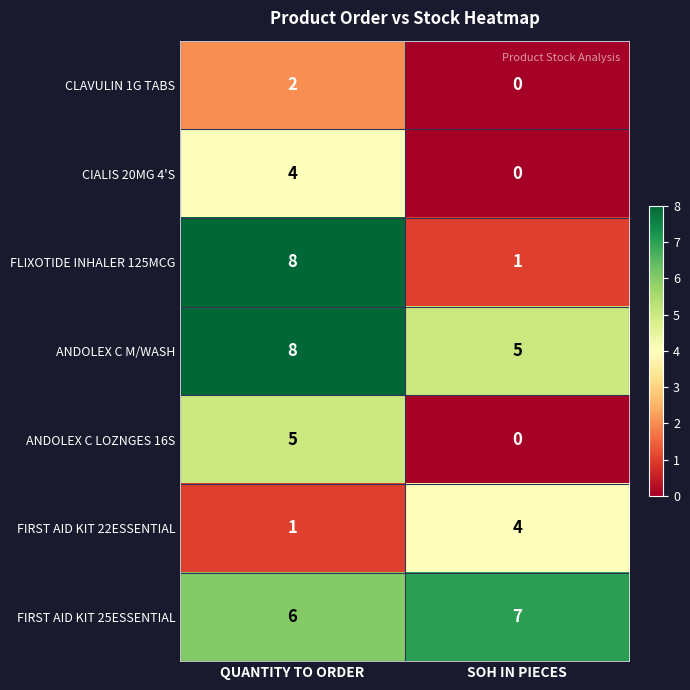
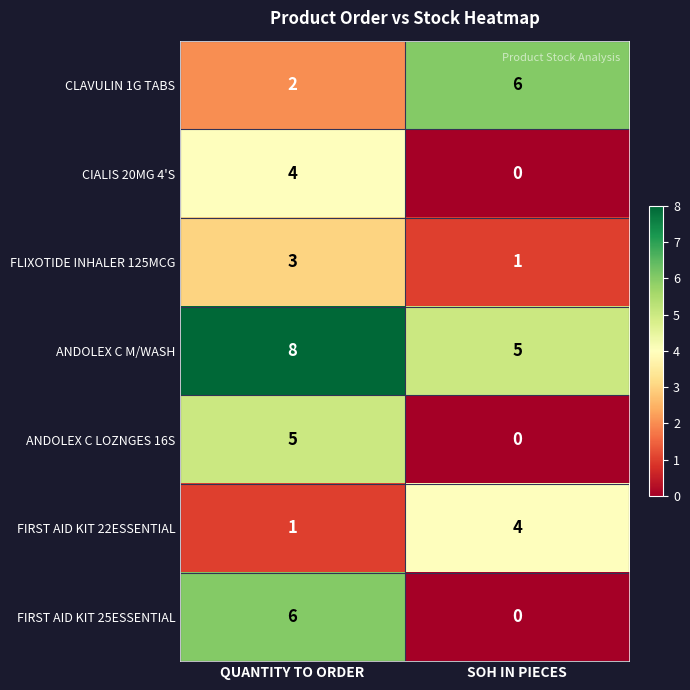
  {
    "CLAVULIN 1G TABS": {
      "QUANTITY TO ORDER": 2,
-     "SOH IN PIECES": 0
+     "SOH IN PIECES": 6
    },
    "CIALIS 20MG 4'S": {
      "QUANTITY TO ORDER": 4,
      "SOH IN PIECES": 0
    },
    "FLIXOTIDE INHALER 125MCG": {
-     "QUANTITY TO ORDER": 8,
+     "QUANTITY TO ORDER": 3,
      "SOH IN PIECES": 1
    },
    "ANDOLEX C M/WASH": {
      "QUANTITY TO ORDER": 8,
      "SOH IN PIECES": 5
    },
    "ANDOLEX C LOZNGES 16S": {
      "QUANTITY TO ORDER": 5,
      "SOH IN PIECES": 0
    },
    "FIRST AID KIT 22ESSENTIAL": {
      "QUANTITY TO ORDER": 1,
      "SOH IN PIECES": 4
    },
    "FIRST AID KIT 25ESSENTIAL": {
      "QUANTITY TO ORDER": 6,
-     "SOH IN PIECES": 7
+     "SOH IN PIECES": 0
    }
  }
